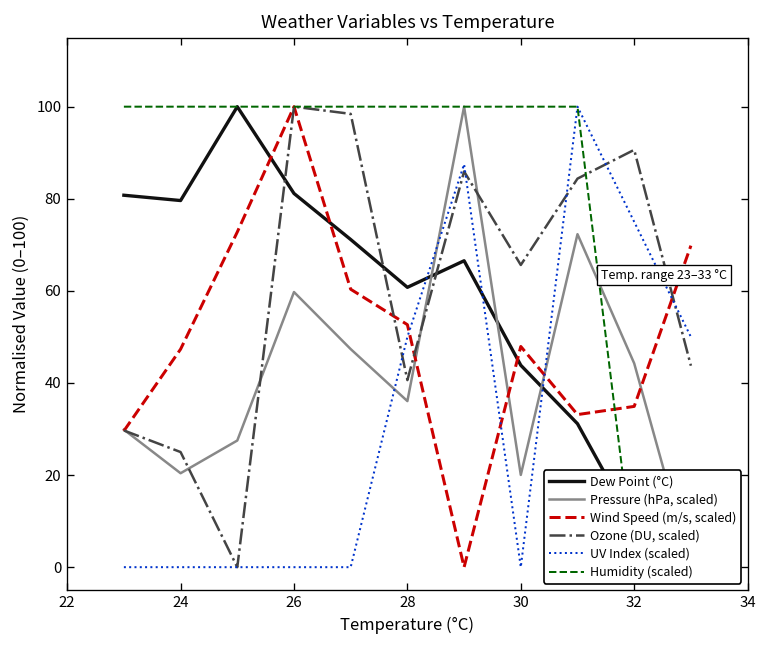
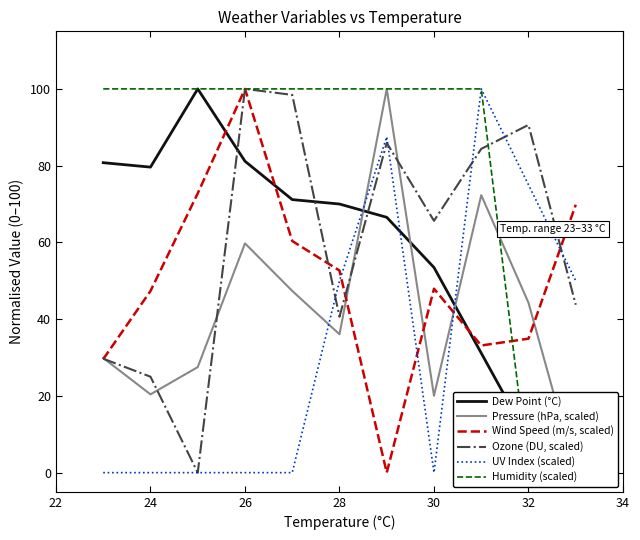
  {
    "Dew Point (°C)": {
      "24": 80,
      "26": 81,
-     "28": 61,
-     "30": 44
+     "28": 70,
+     "30": 53
    },
    "Pressure (hPa, scaled)": {
      "24": 20,
      "26": 60,
      "28": 36,
      "30": 20,
      "32": 44
    },
    "Wind Speed (m/s, scaled)": {
      "24": 47,
      "28": 53,
      "30": 48,
      "32": 35
    },
    "Ozone (DU, scaled)": {
      "24": 25,
      "28": 41,
      "30": 66,
      "32": 91
    },
    "UV Index (scaled)": {
      "24": 0,
      "26": 0,
      "28": 50,
      "30": 0,
      "32": 75
    },
    "Humidity (scaled)": {
      "24": 100,
      "28": 100,
      "30": 100
    }
  }
